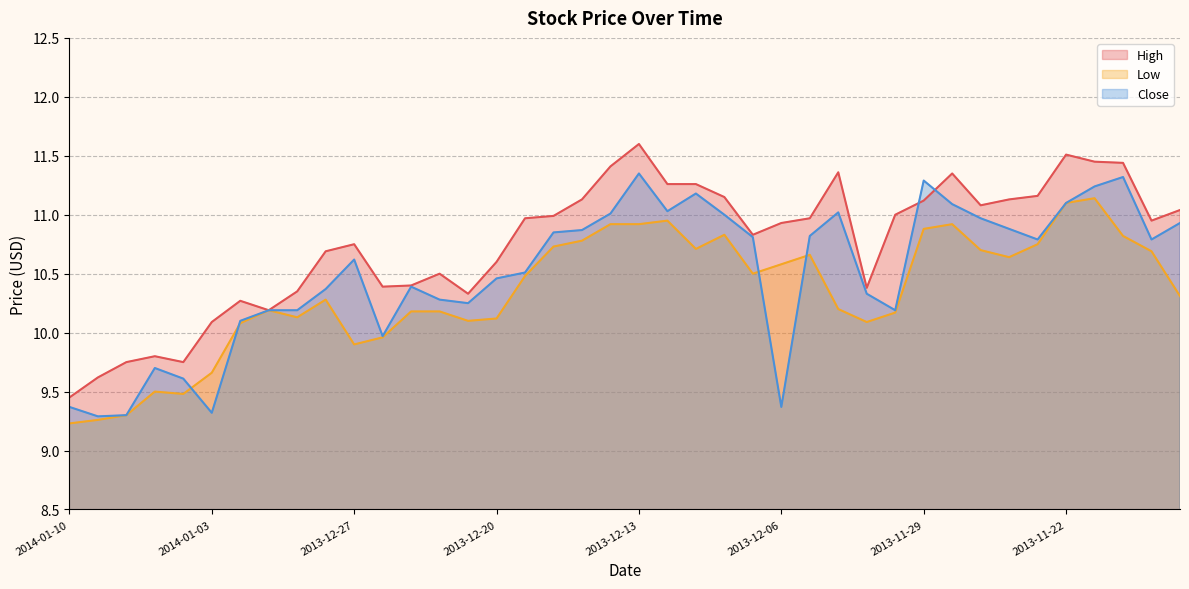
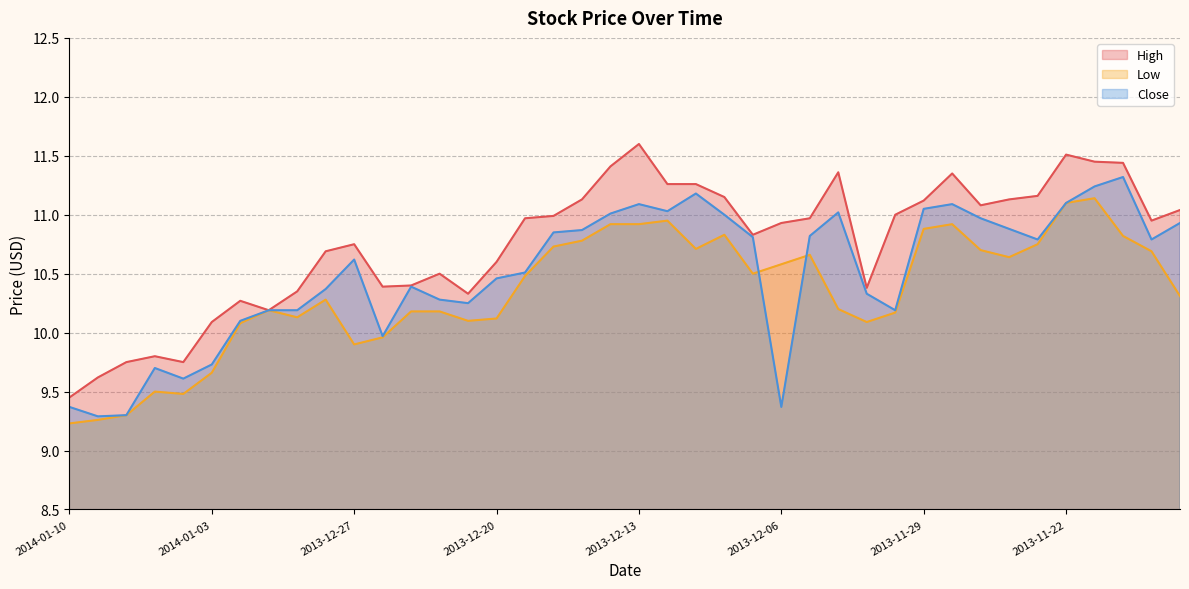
  {
    "Close": {
      "2014-01-10": 9.37,
-     "2014-01-03": 9.32,
+     "2014-01-03": 9.73,
      "2013-12-27": 10.62,
      "2013-12-20": 10.46,
-     "2013-12-13": 11.35,
+     "2013-12-13": 11.09,
      "2013-12-06": 9.37,
-     "2013-11-29": 11.29
+     "2013-11-29": 11.05
    }
  }
